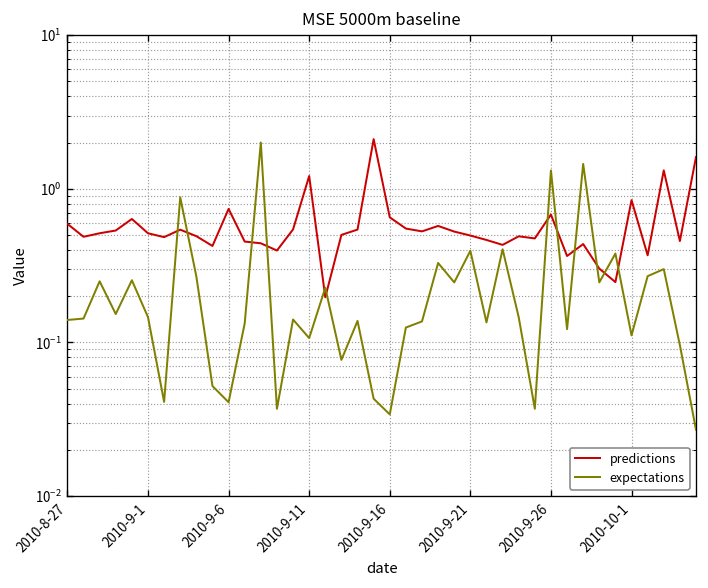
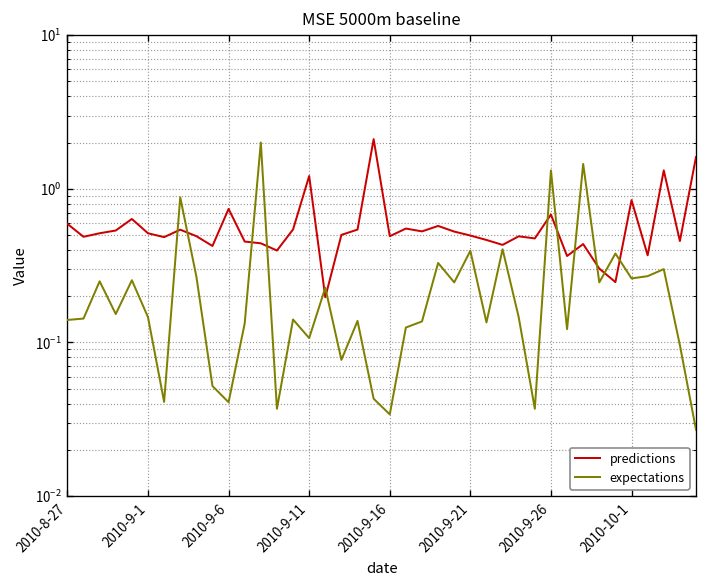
  {
    "predictions": {
      "2010-8-27": 0.6,
      "2010-9-1": 0.51,
      "2010-9-6": 0.7,
      "2010-9-11": 1.2,
-     "2010-9-16": 0.7,
+     "2010-9-16": 0.49,
      "2010-9-21": 0.50,
      "2010-9-26": 0.7,
      "2010-10-1": 0.8
    },
    "expectations": {
      "2010-8-27": 0.14,
      "2010-9-1": 0.15,
      "2010-9-6": 0.04,
      "2010-9-11": 0.11,
      "2010-9-16": 0.034,
      "2010-9-21": 0.40,
      "2010-9-26": 1.3,
-     "2010-10-1": 0.11
+     "2010-10-1": 0.26
    }
  }
